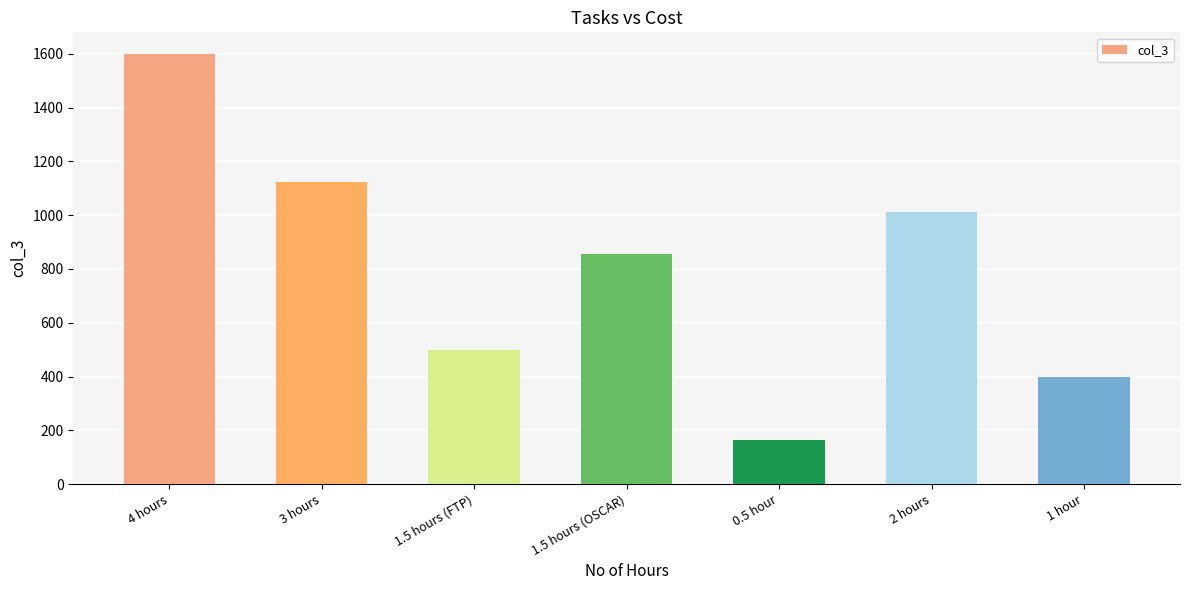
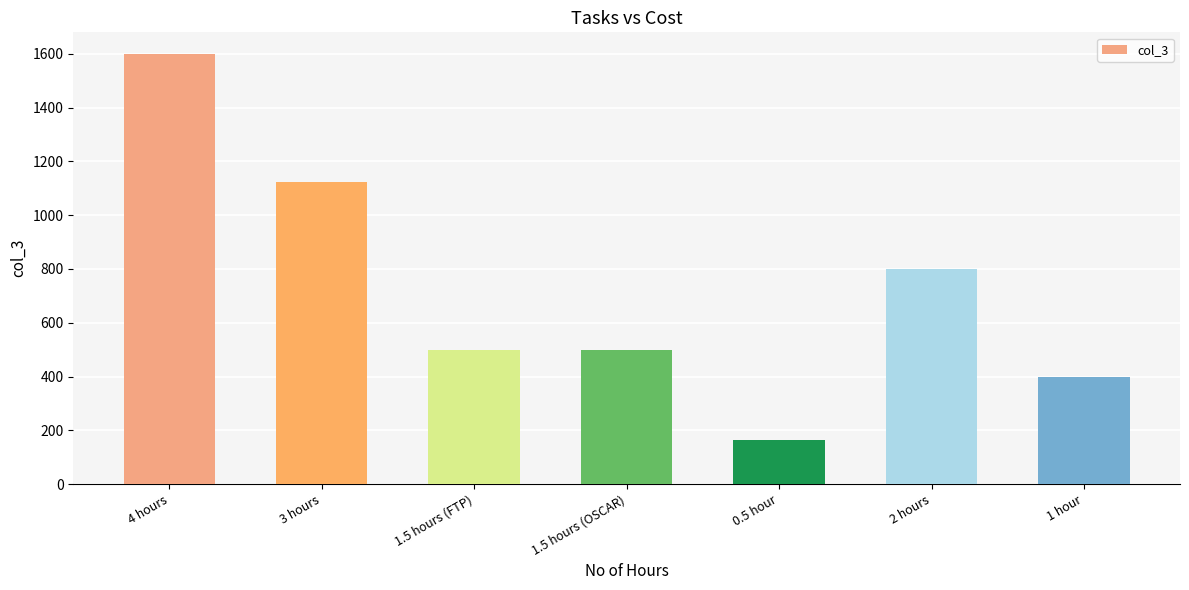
  {
    "4 hours": 1600,
    "3 hours": 1120,
    "1.5 hours (FTP)": 500,
-   "1.5 hours (OSCAR)": 860,
+   "1.5 hours (OSCAR)": 500,
    "0.5 hour": 170,
-   "2 hours": 1010,
+   "2 hours": 800,
    "1 hour": 400
  }
